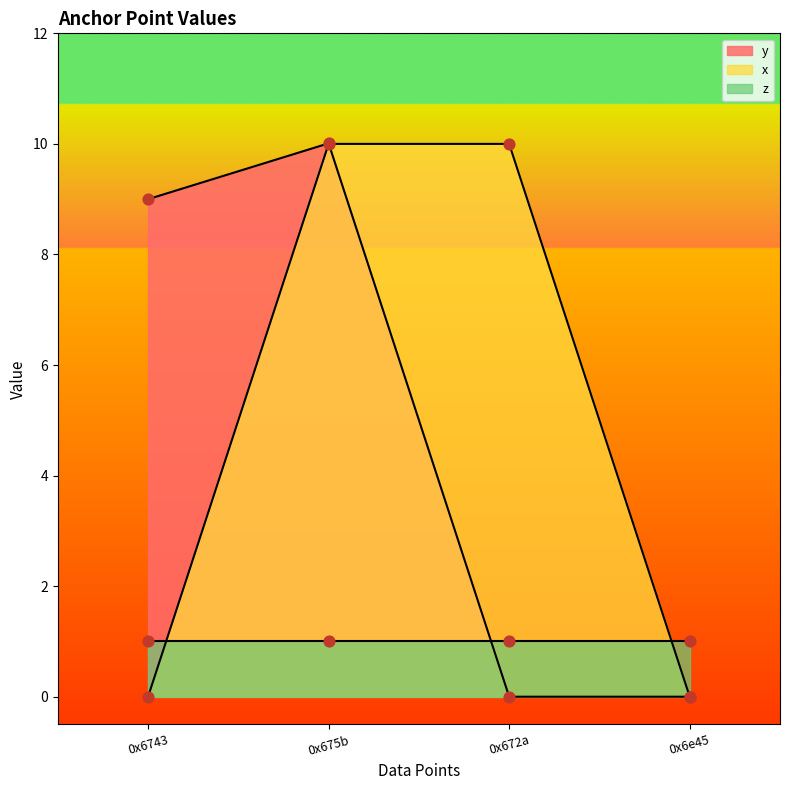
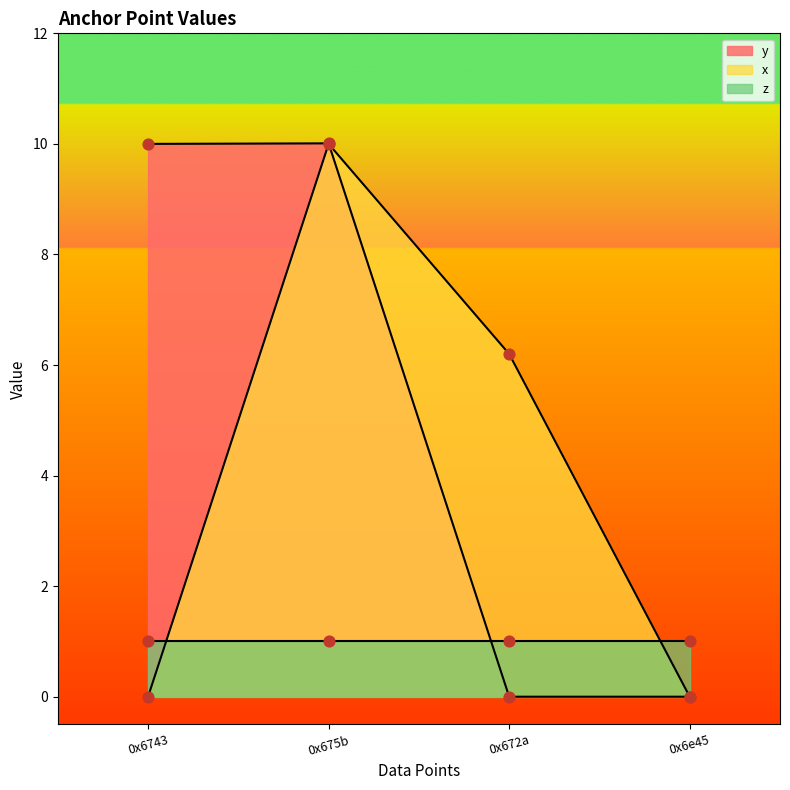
  {
    "y": {
-     "0x6743": 9,
+     "0x6743": 10,
      "0x672a": 0
    },
    "x": {
      "0x6743": 0.0,
-     "0x672a": 10.0
+     "0x672a": 6.2
    },
    "z": {
      "0x6743": 1.0,
      "0x675b": 1.0,
      "0x672a": 1.0,
      "0x6e45": 1.0
    }
  }
